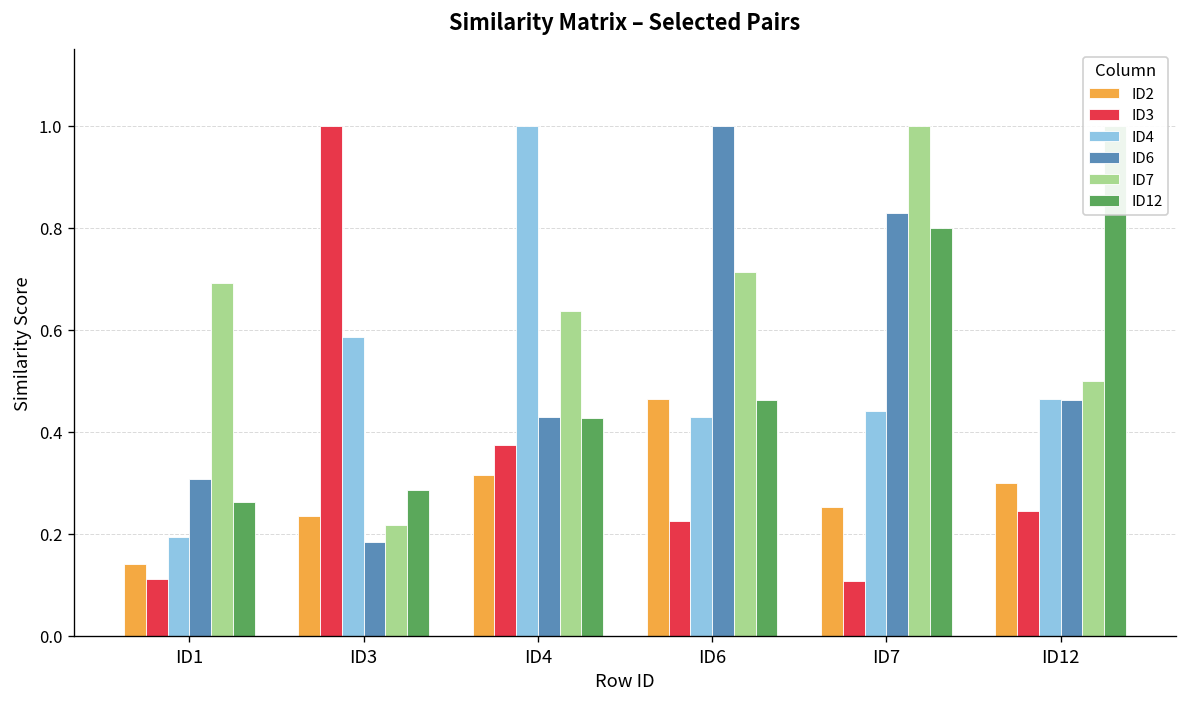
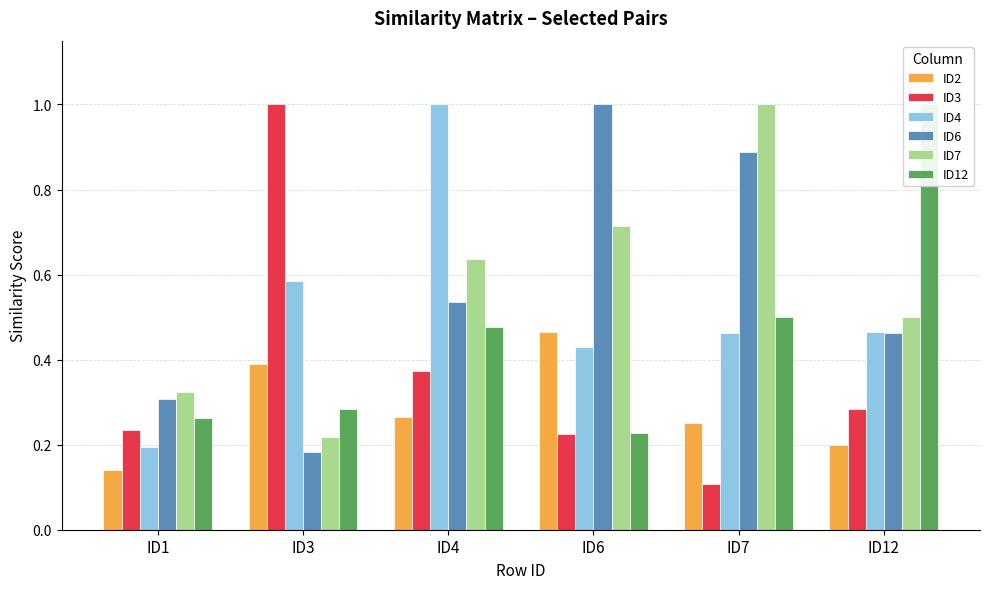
  {
    "ID2": {
      "ID1": 0.14,
-     "ID3": 0.24,
-     "ID4": 0.32,
+     "ID3": 0.39,
+     "ID4": 0.27,
      "ID6": 0.47,
      "ID7": 0.25,
-     "ID12": 0.3
+     "ID12": 0.2
    },
    "ID3": {
-     "ID1": 0.11,
+     "ID1": 0.24,
      "ID3": 1.00,
      "ID4": 0.37,
      "ID6": 0.23,
      "ID7": 0.11,
-     "ID12": 0.24
+     "ID12": 0.29
    },
    "ID4": {
      "ID1": 0.19,
      "ID3": 0.59,
      "ID4": 1.00,
      "ID6": 0.43,
-     "ID7": 0.44,
+     "ID7": 0.46,
      "ID12": 0.46
    },
    "ID6": {
      "ID1": 0.31,
      "ID3": 0.18,
-     "ID4": 0.43,
+     "ID4": 0.54,
      "ID6": 1.00,
-     "ID7": 0.83,
+     "ID7": 0.89,
      "ID12": 0.46
    },
    "ID7": {
-     "ID1": 0.69,
+     "ID1": 0.32,
      "ID3": 0.22,
      "ID4": 0.64,
      "ID6": 0.71,
      "ID7": 1.00,
      "ID12": 0.50
    },
    "ID12": {
      "ID1": 0.26,
      "ID3": 0.29,
-     "ID4": 0.43,
-     "ID6": 0.46,
-     "ID7": 0.8
+     "ID4": 0.48,
+     "ID6": 0.23,
+     "ID7": 0.5
    }
  }
